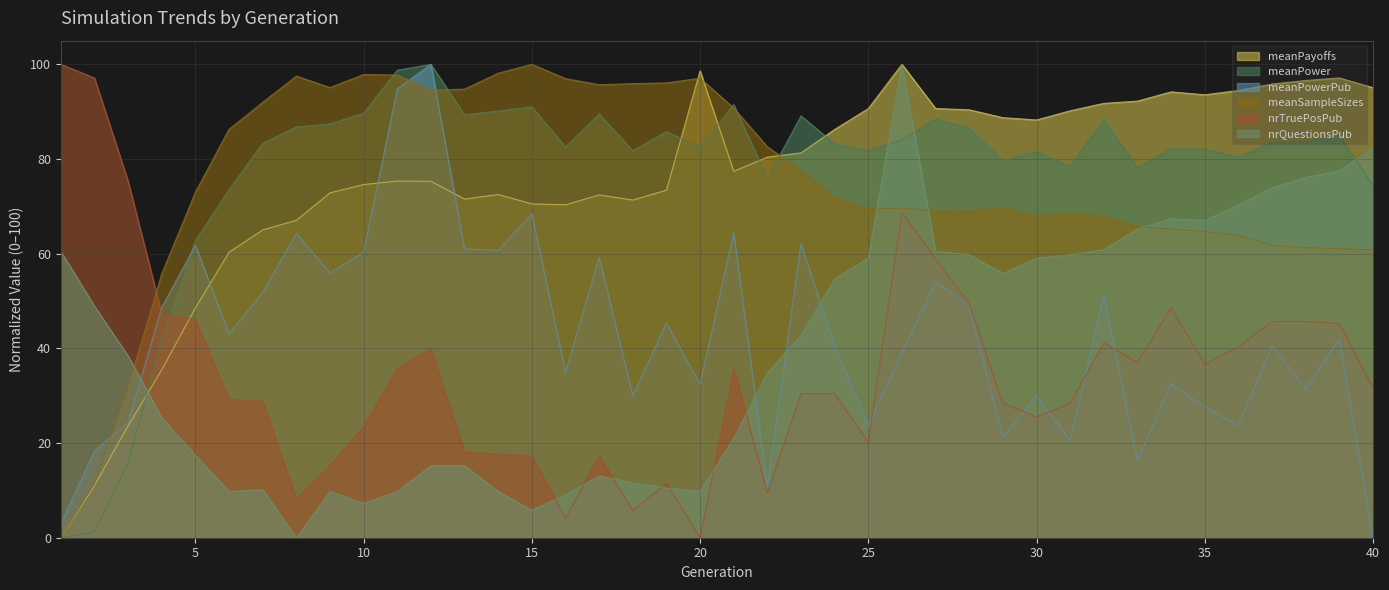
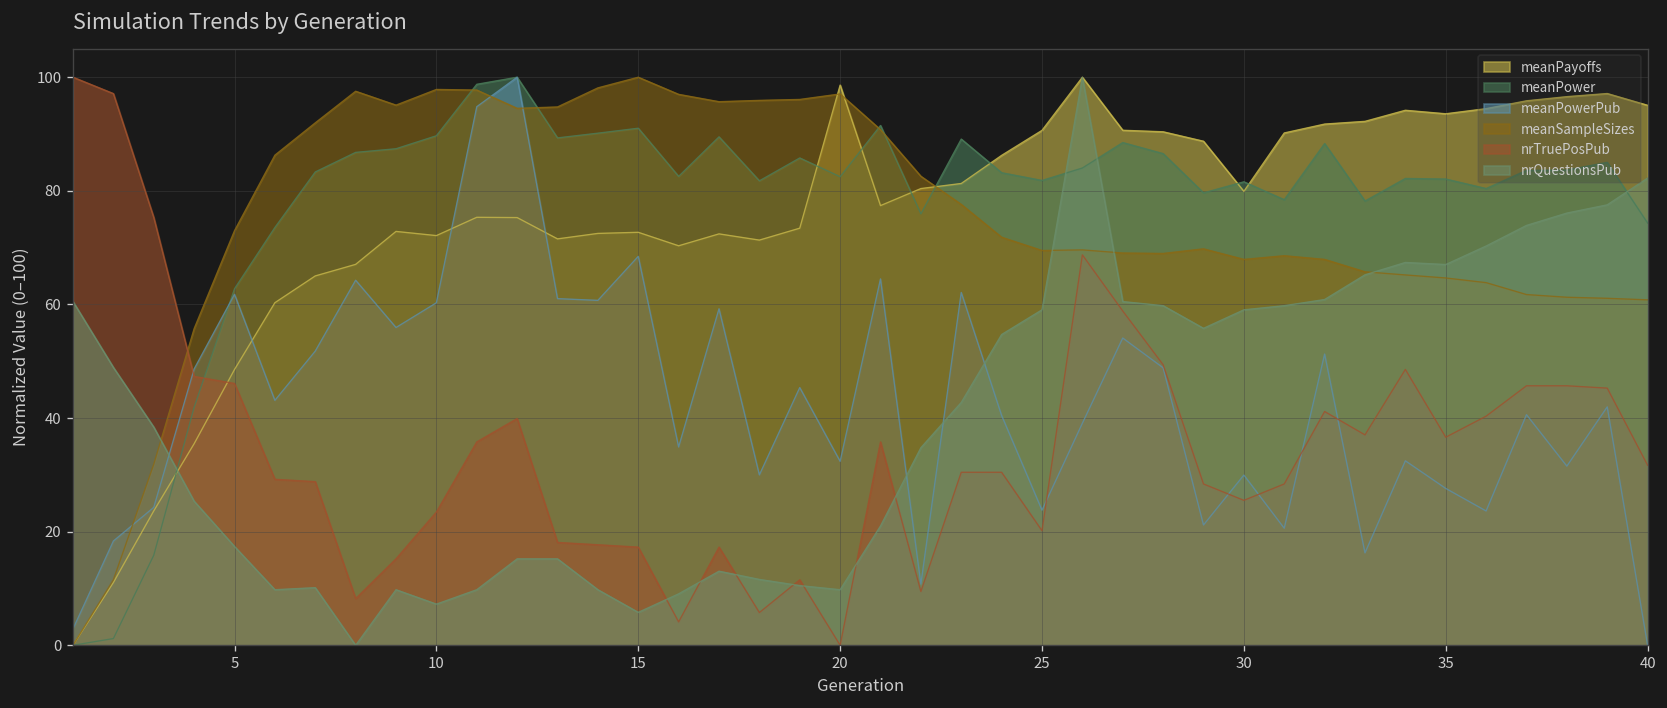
  {
    "meanPayoffs": {
      "5": 49,
-     "10": 75,
-     "15": 71,
+     "10": 72,
+     "15": 73,
      "20": 99,
      "25": 91,
-     "30": 88,
+     "30": 80,
      "35": 94,
      "40": 95
    }
  }
